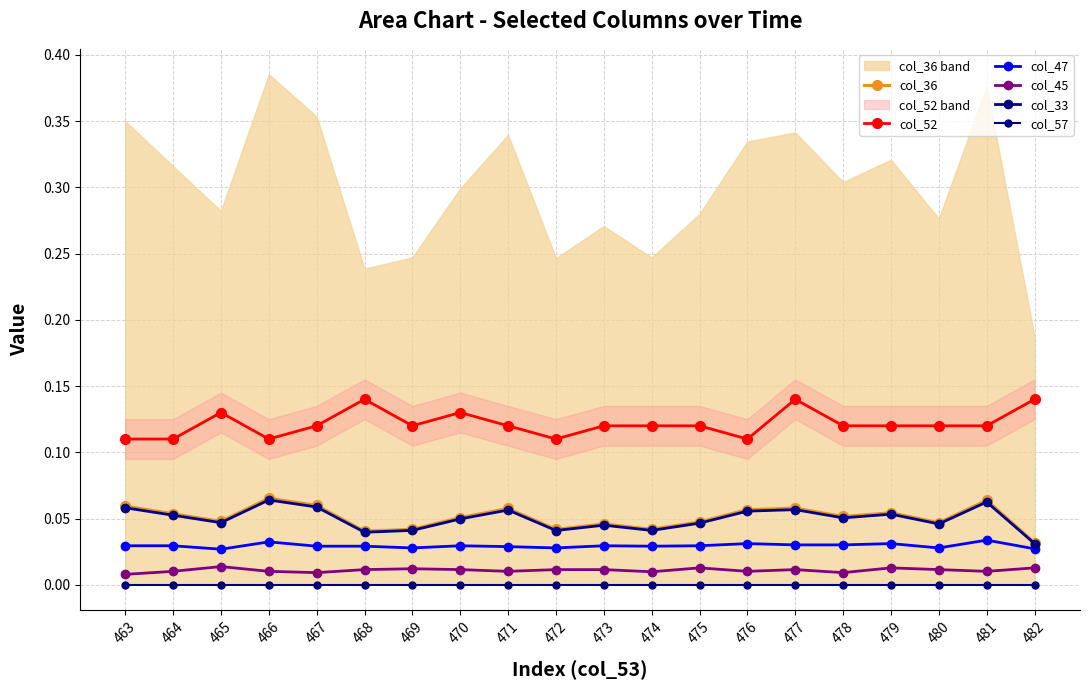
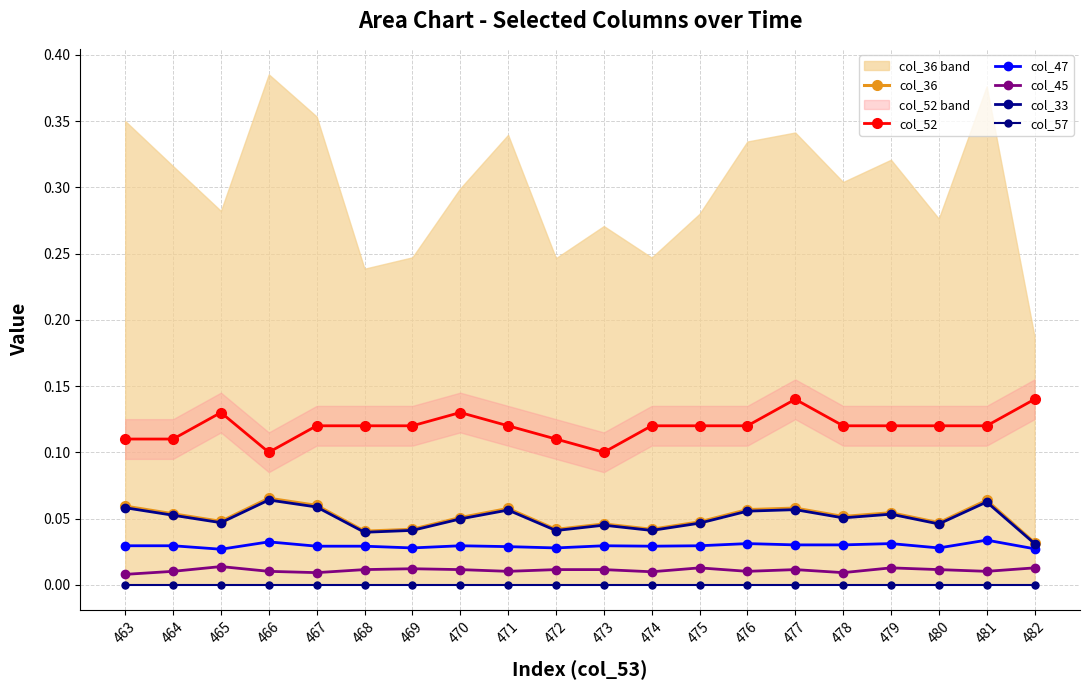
  {
    "col_52": {
      "463": 0.11,
      "464": 0.11,
      "465": 0.13,
-     "466": 0.11,
+     "466": 0.10,
      "467": 0.12,
-     "468": 0.14,
+     "468": 0.12,
      "469": 0.12,
      "470": 0.13,
      "471": 0.12,
      "472": 0.11,
-     "473": 0.12,
+     "473": 0.10,
      "474": 0.12,
      "475": 0.12,
-     "476": 0.11,
+     "476": 0.12,
      "477": 0.14,
      "478": 0.12,
      "479": 0.12,
      "480": 0.12,
      "481": 0.12,
      "482": 0.14
    },
    "col_47": {
      "463": 0.03,
      "464": 0.03,
      "465": 0.027,
      "466": 0.032,
      "467": 0.03,
      "468": 0.03,
      "469": 0.028,
      "470": 0.03,
      "471": 0.03,
      "472": 0.028,
      "473": 0.03,
      "474": 0.03,
      "475": 0.03,
      "476": 0.03,
      "477": 0.03,
      "478": 0.03,
      "479": 0.03,
      "480": 0.028,
      "481": 0.034,
      "482": 0.027
    },
    "col_45": {
      "463": 0.008,
      "464": 0.01,
      "465": 0.014,
      "466": 0.01,
      "467": 0.01,
      "468": 0.01,
      "469": 0.012,
      "470": 0.01,
      "471": 0.01,
      "472": 0.01,
      "473": 0.01,
      "474": 0.01,
      "475": 0.013,
      "476": 0.01,
      "477": 0.01,
      "478": 0.01,
      "479": 0.013,
      "480": 0.01,
      "481": 0.01,
      "482": 0.013
    }
  }
